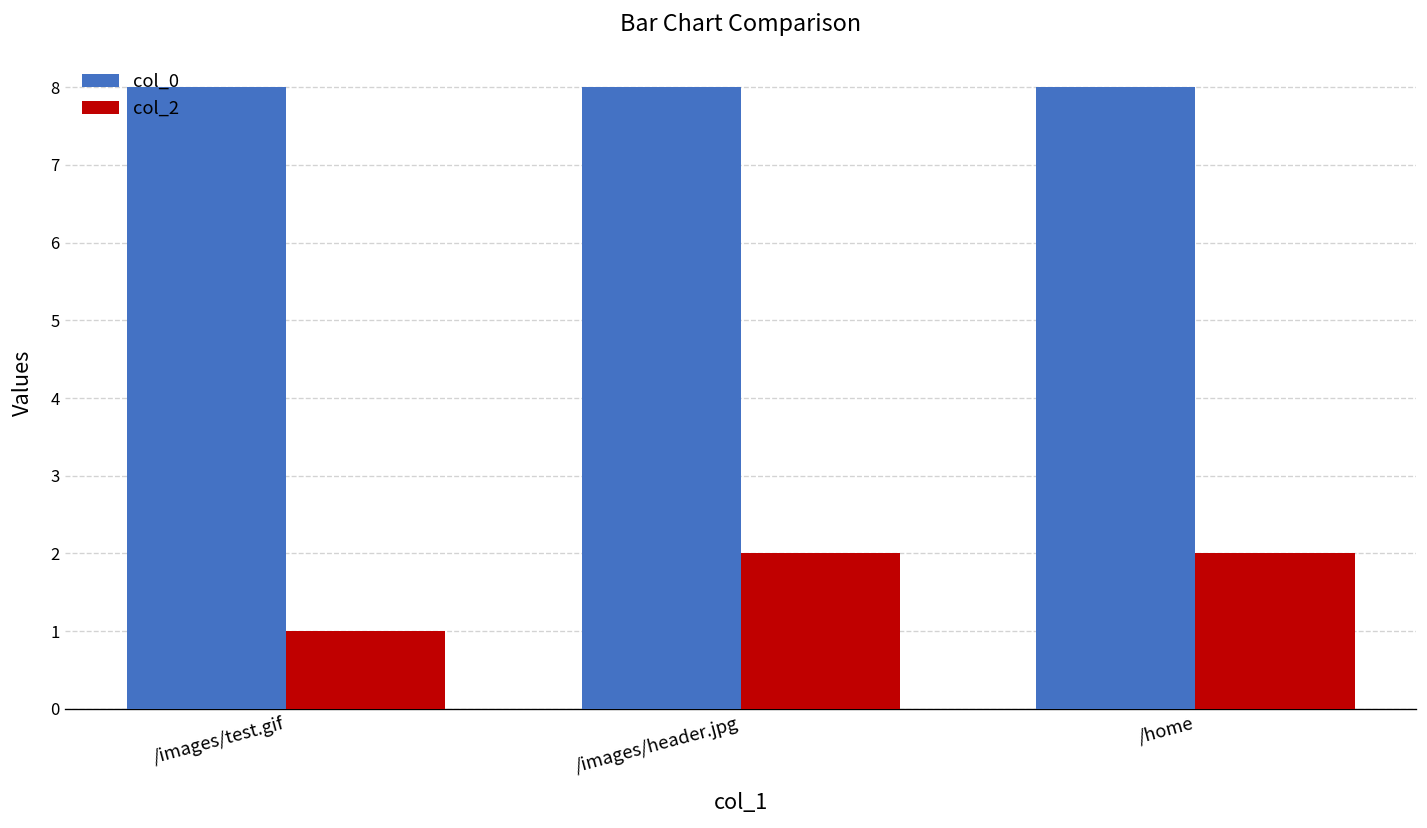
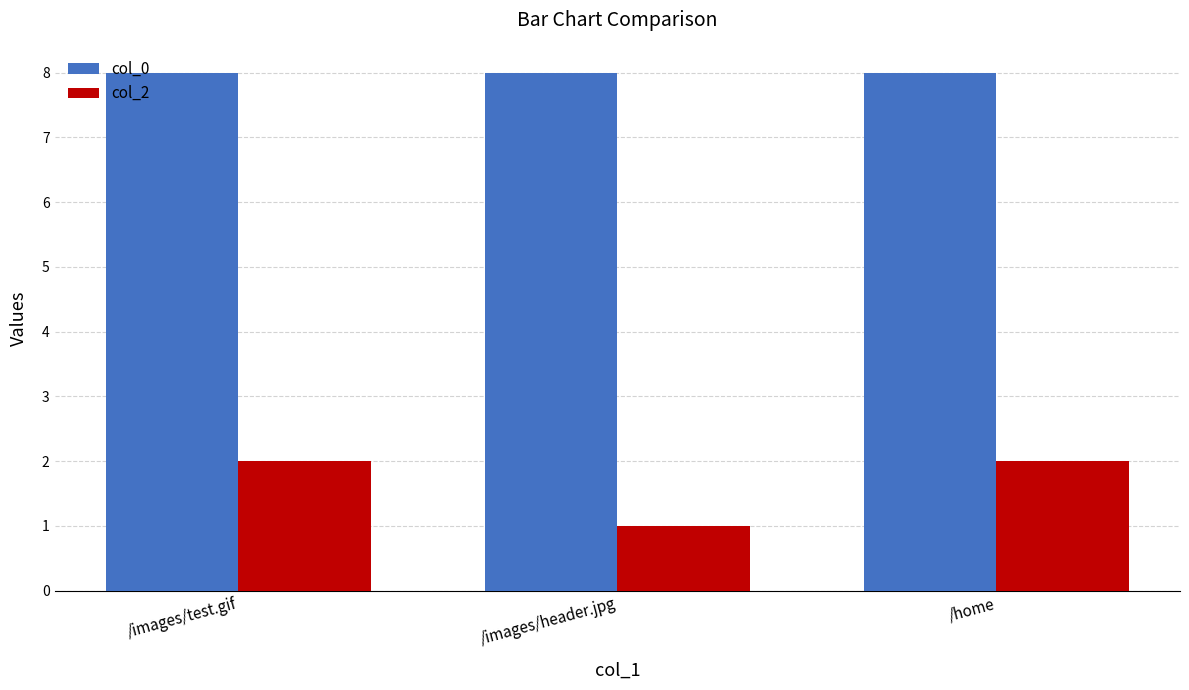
  {
    "col_0": {
      "/images/test.gif": 8,
      "/images/header.jpg": 8,
      "/home": 8
    },
    "col_2": {
-     "/images/test.gif": 1,
-     "/images/header.jpg": 2,
+     "/images/test.gif": 2,
+     "/images/header.jpg": 1,
      "/home": 2
    }
  }
